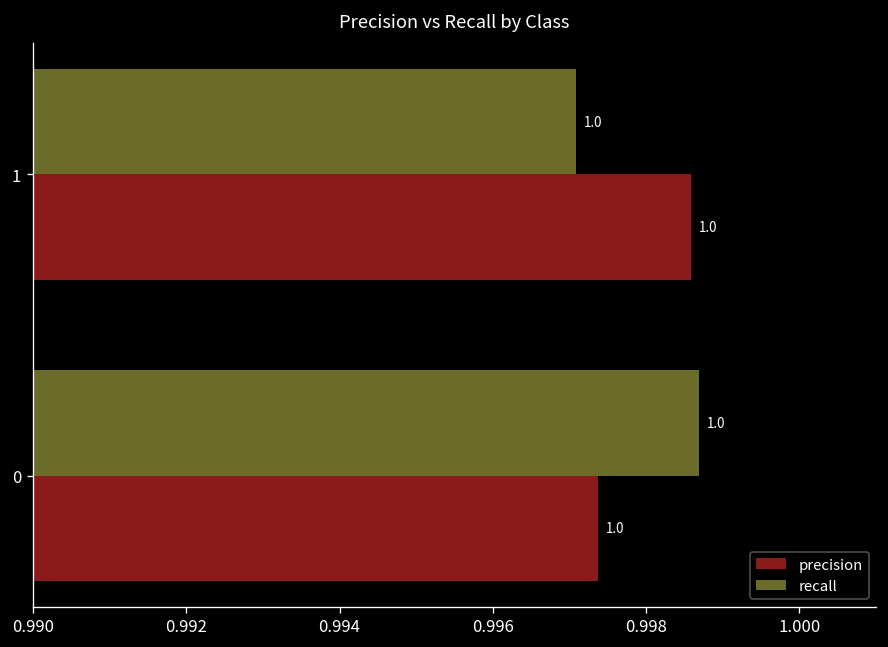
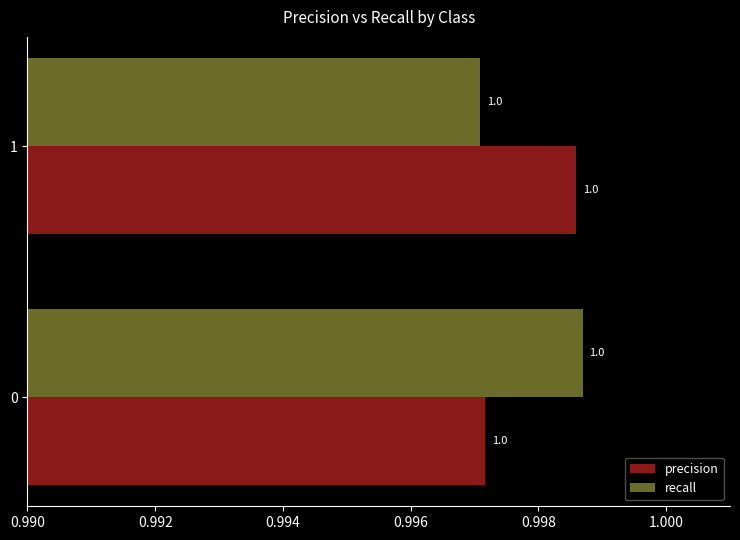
  {
    "precision": {
-     "0": 0.9974
+     "0": 0.9972
    },
    "recall": {
      "1": 1.0,
      "0": 1.0
    }
  }
